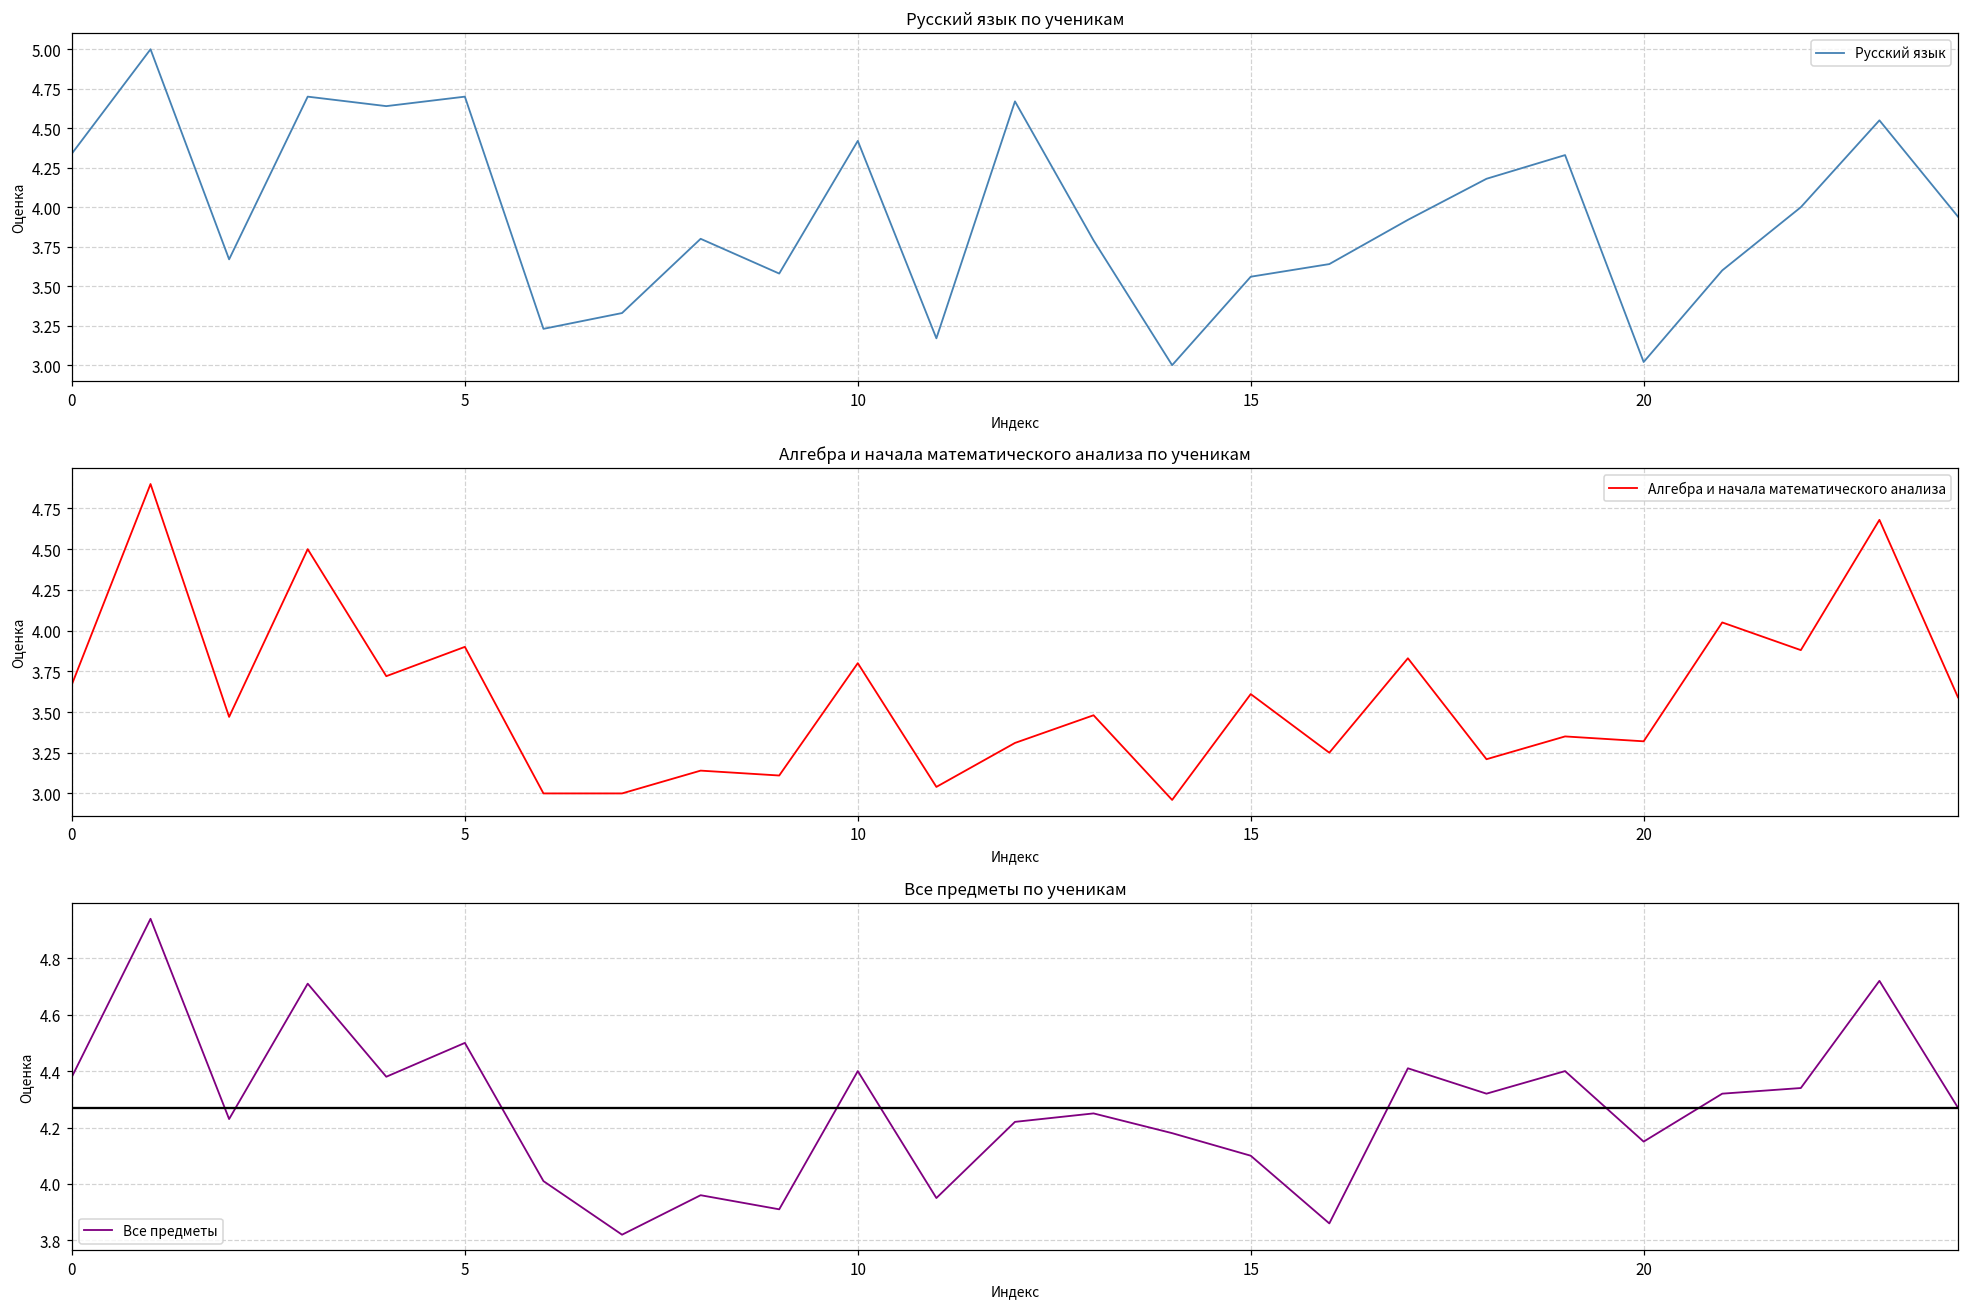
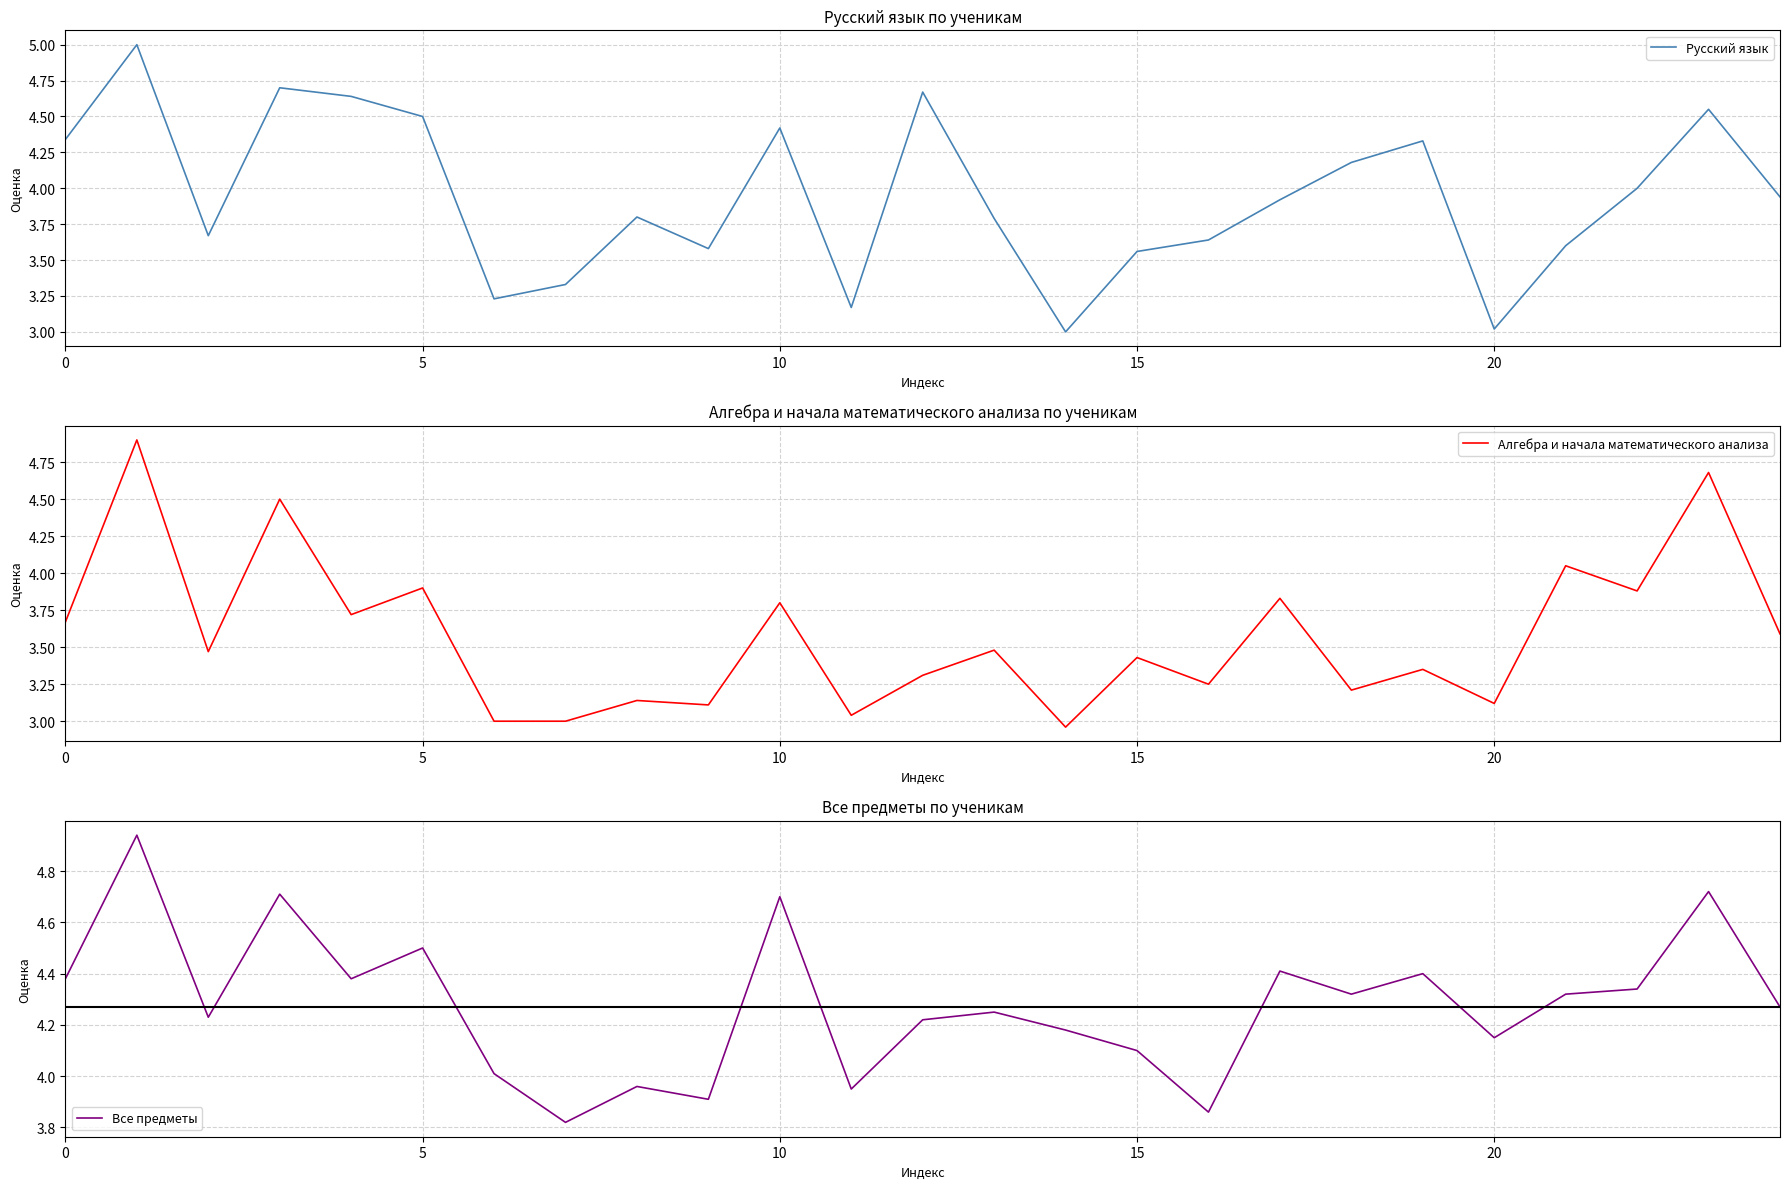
  {
    "Русский язык по ученикам": {
      "0": 4.34,
-     "5": 4.7,
+     "5": 4.5,
      "10": 4.42,
      "15": 3.56,
      "20": 3.02
    },
    "Алгебра и начала математического анализа по ученикам": {
      "0": 3.67,
      "5": 3.90,
      "10": 3.80,
-     "15": 3.61,
-     "20": 3.32
+     "15": 3.43,
+     "20": 3.12
    },
    "Все предметы по ученикам": {
      "0": 4.38,
      "5": 4.5,
-     "10": 4.4,
+     "10": 4.7,
      "15": 4.1,
      "20": 4.15
    }
  }
